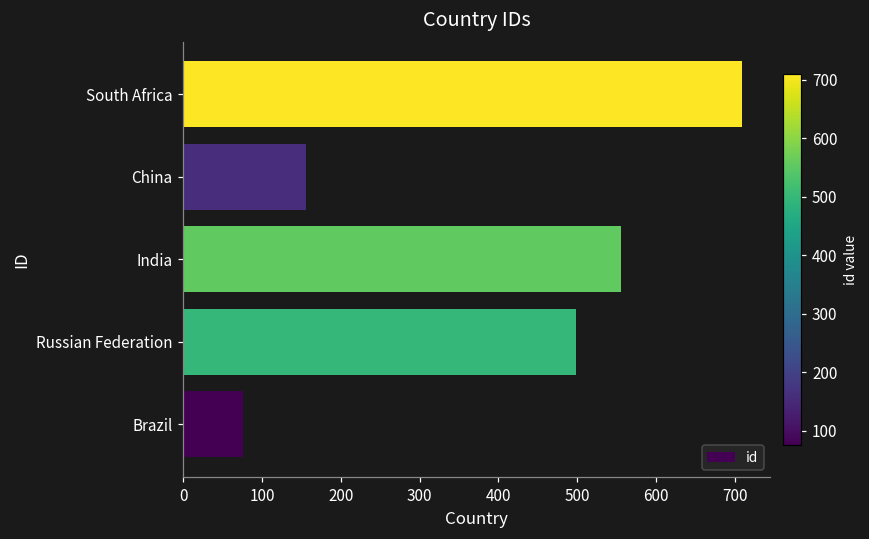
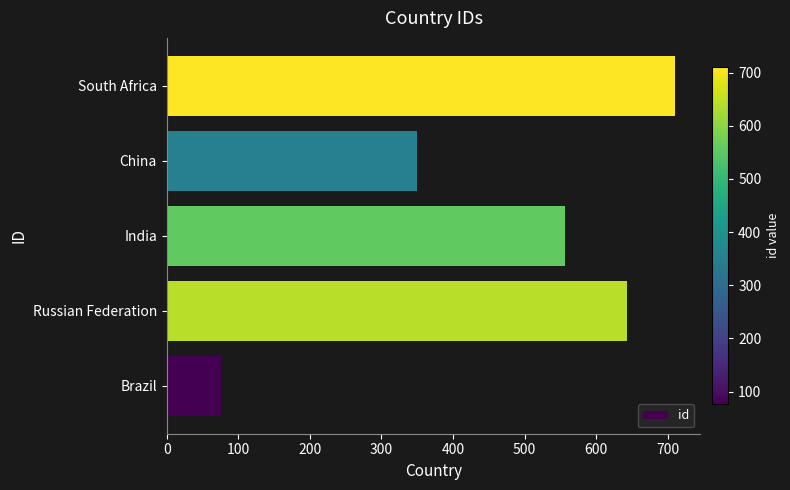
  {
    "South Africa": 710,
-   "China": 160,
+   "China": 350,
    "India": 560,
-   "Russian Federation": 500,
+   "Russian Federation": 640,
    "Brazil": 80
  }
